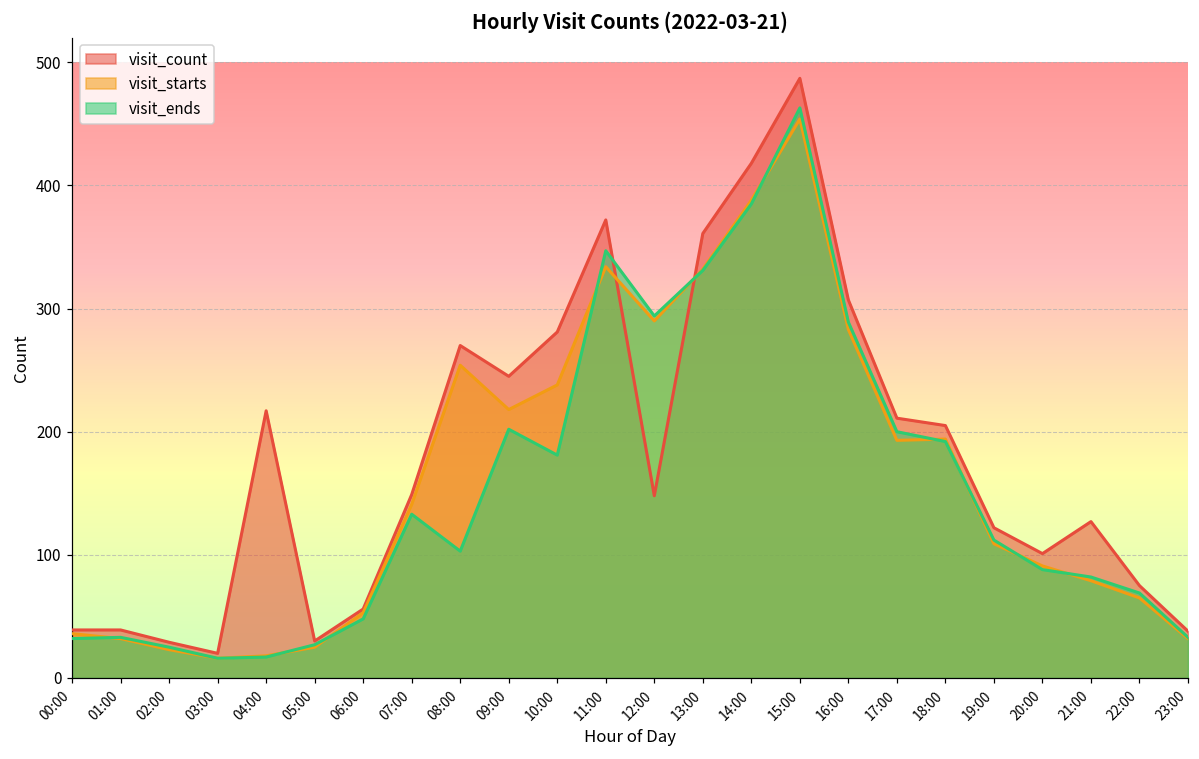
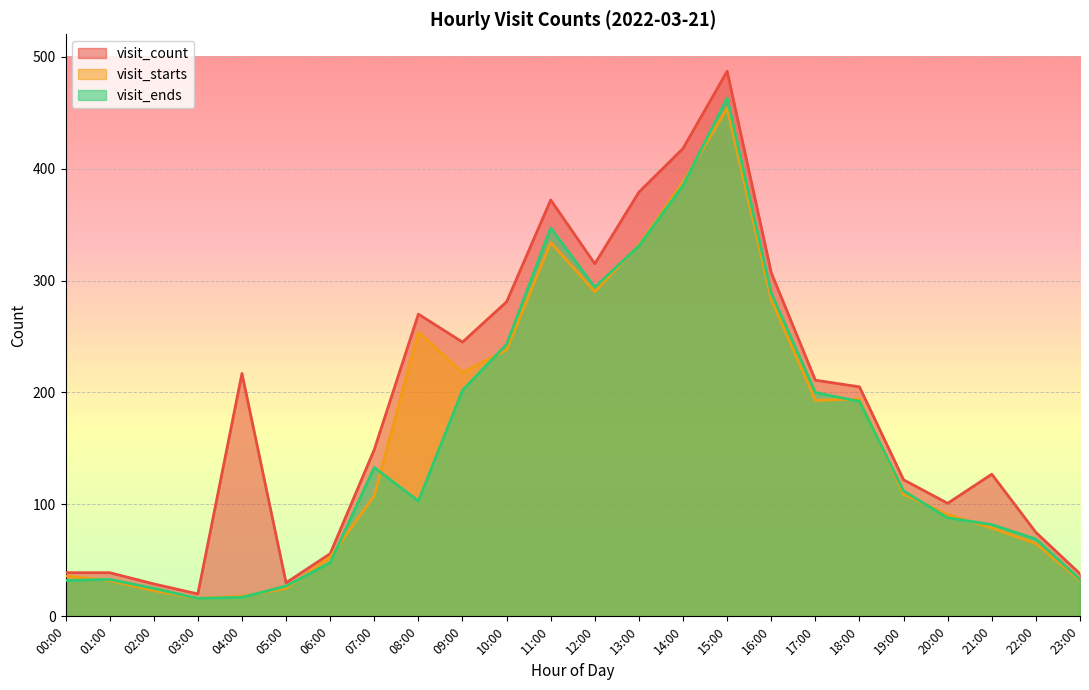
  {
    "visit_count": {
      "00:00": 39,
      "01:00": 39,
      "02:00": 29,
      "03:00": 20,
      "04:00": 217,
      "05:00": 30,
      "06:00": 56,
      "07:00": 149,
      "08:00": 270,
      "09:00": 245,
      "10:00": 281,
      "11:00": 372,
-     "12:00": 148,
-     "13:00": 361,
+     "12:00": 315,
+     "13:00": 379,
      "14:00": 418,
      "15:00": 487,
      "16:00": 307,
      "17:00": 211,
      "18:00": 205,
      "19:00": 122,
      "20:00": 101,
      "21:00": 127,
      "22:00": 75,
      "23:00": 38
    },
    "visit_starts": {
      "00:00": 36,
      "06:00": 53,
-     "07:00": 141,
+     "07:00": 108,
      "08:00": 254,
      "09:00": 218,
      "10:00": 238,
      "11:00": 334,
      "12:00": 290,
      "14:00": 388,
      "15:00": 454,
      "16:00": 283,
      "17:00": 193,
      "19:00": 109,
      "20:00": 91,
      "21:00": 79,
      "22:00": 65
    },
    "visit_ends": {
      "00:00": 32,
      "06:00": 48,
      "07:00": 133,
      "08:00": 103,
      "09:00": 202,
-     "10:00": 181,
+     "10:00": 243,
      "11:00": 347,
      "12:00": 294,
      "14:00": 385,
      "15:00": 463,
      "16:00": 289,
      "17:00": 200,
      "19:00": 112,
      "20:00": 88,
      "21:00": 82,
      "22:00": 69
    }
  }
